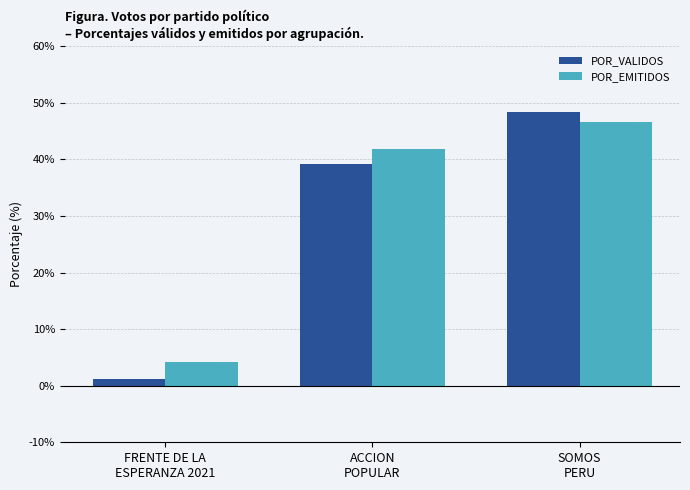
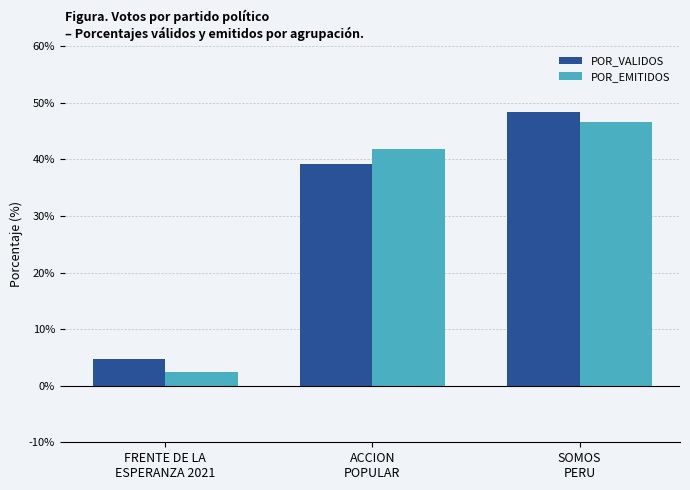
  {
    "POR_VALIDOS": {
-     "FRENTE DE LA ESPERANZA 2021": "1%",
+     "FRENTE DE LA ESPERANZA 2021": "5%",
      "ACCION POPULAR": "39%",
      "SOMOS PERU": "48%"
    },
    "POR_EMITIDOS": {
-     "FRENTE DE LA ESPERANZA 2021": "4%",
+     "FRENTE DE LA ESPERANZA 2021": "2%",
      "ACCION POPULAR": "42%",
      "SOMOS PERU": "47%"
    }
  }
